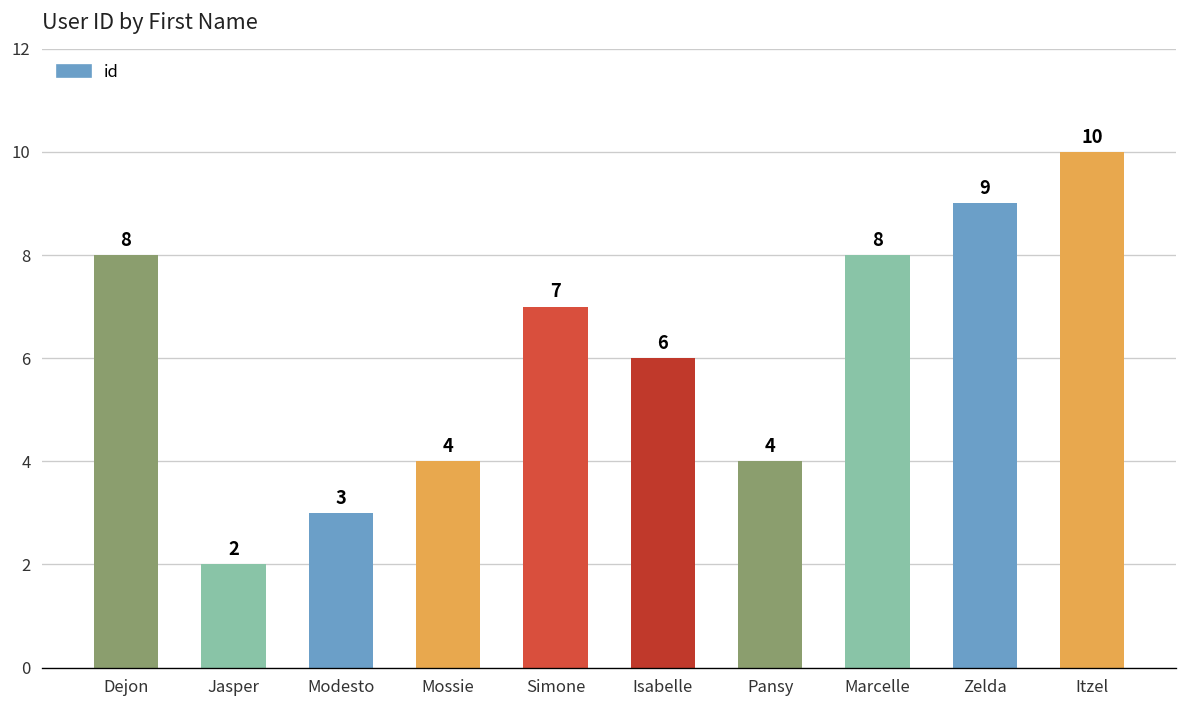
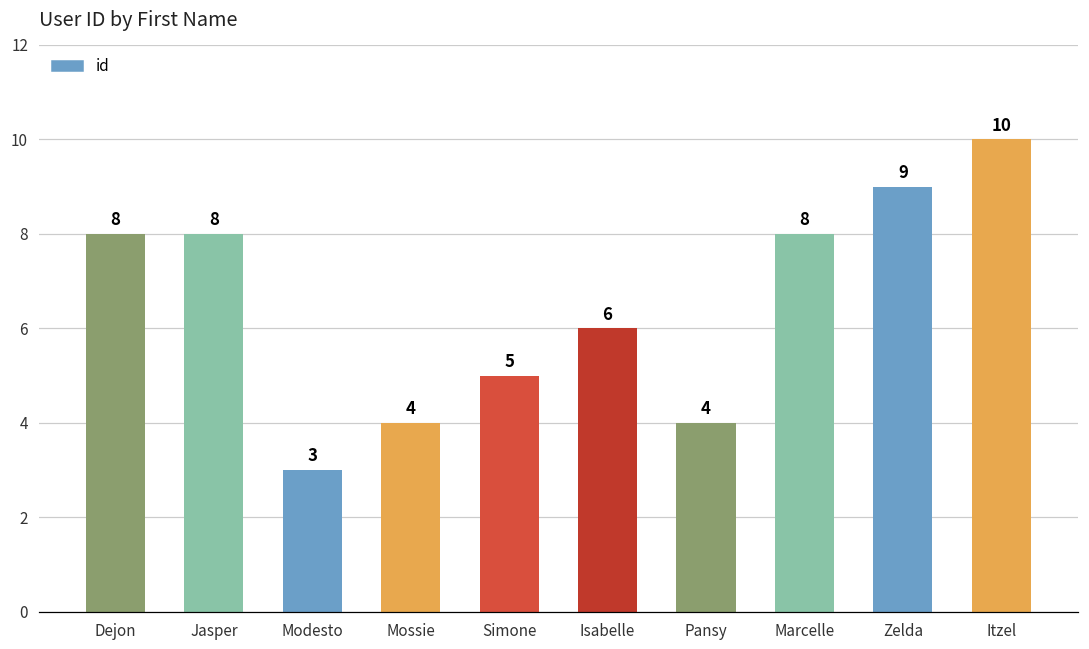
  {
    "Dejon": 8,
-   "Jasper": 2,
+   "Jasper": 8,
    "Modesto": 3,
    "Mossie": 4,
-   "Simone": 7,
+   "Simone": 5,
    "Isabelle": 6,
    "Pansy": 4,
    "Marcelle": 8,
    "Zelda": 9,
    "Itzel": 10
  }
